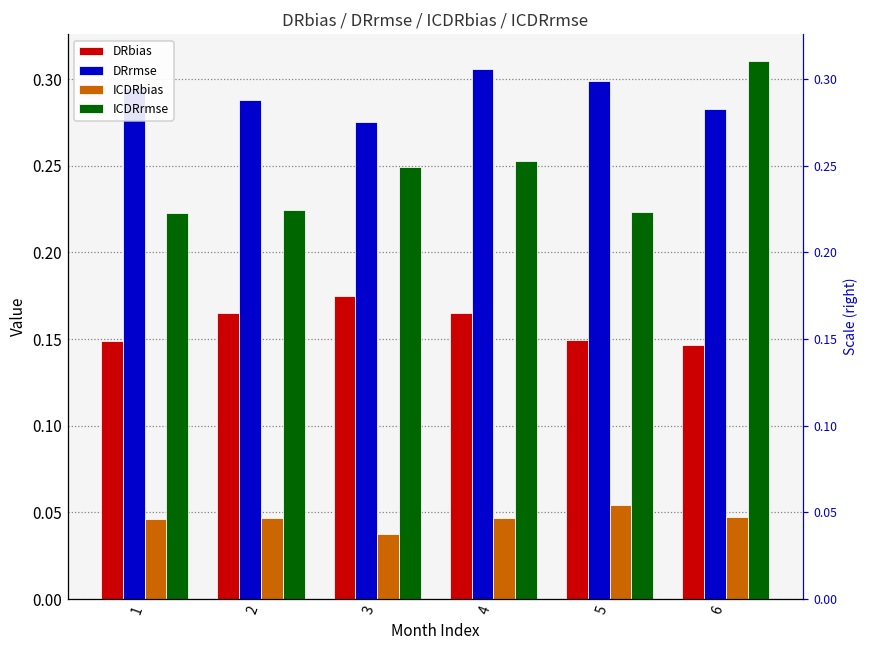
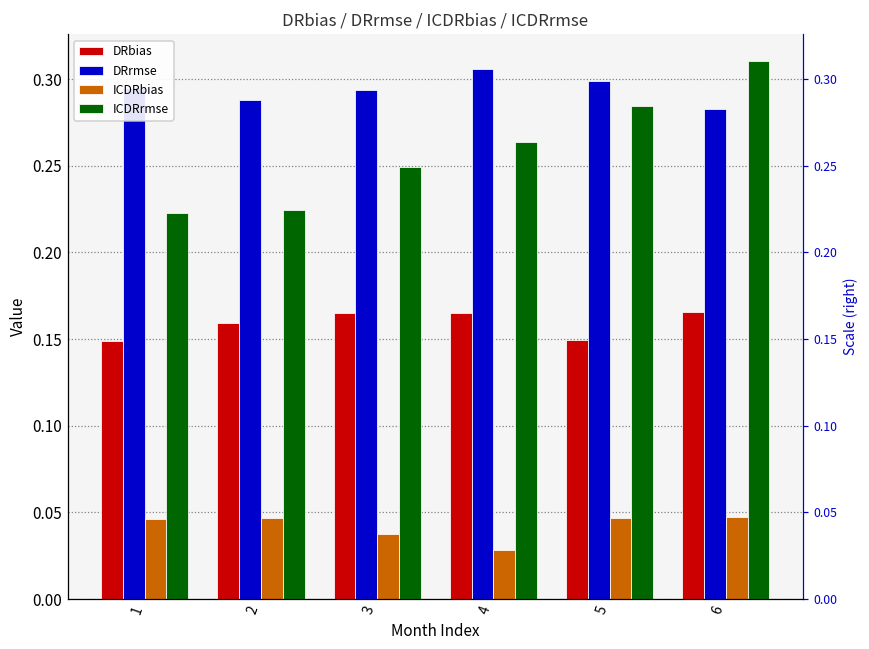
  {
    "DRbias": {
      "1": 0.149,
-     "2": 0.165,
-     "3": 0.175,
+     "2": 0.160,
+     "3": 0.165,
      "4": 0.165,
      "5": 0.149,
-     "6": 0.147
+     "6": 0.165
    },
    "DRrmse": {
      "2": 0.288,
-     "3": 0.275,
+     "3": 0.294,
      "4": 0.306,
      "5": 0.299,
      "6": 0.283
    },
    "ICDRbias": {
      "1": 0.046,
      "2": 0.047,
      "3": 0.037,
-     "4": 0.047,
-     "5": 0.054,
+     "4": 0.028,
+     "5": 0.047,
      "6": 0.047
    },
    "ICDRrmse": {
      "1": 0.223,
      "2": 0.225,
      "3": 0.249,
-     "4": 0.253,
-     "5": 0.223,
+     "4": 0.264,
+     "5": 0.284,
      "6": 0.310
    }
  }
